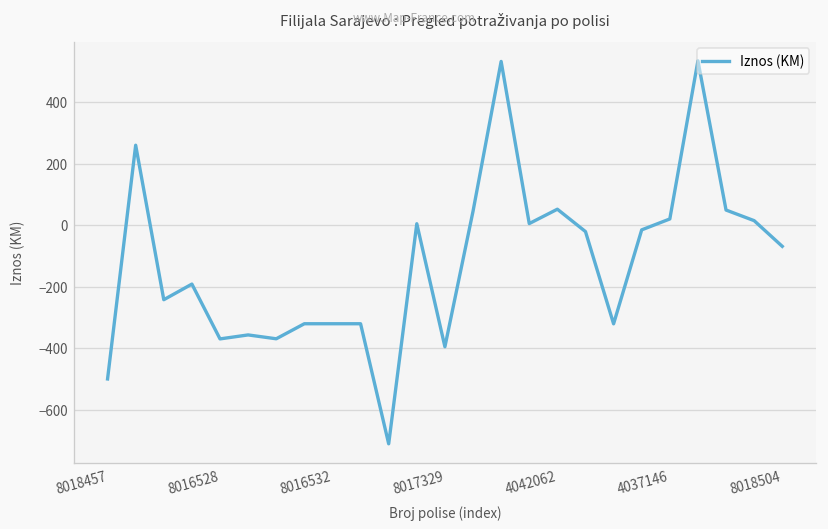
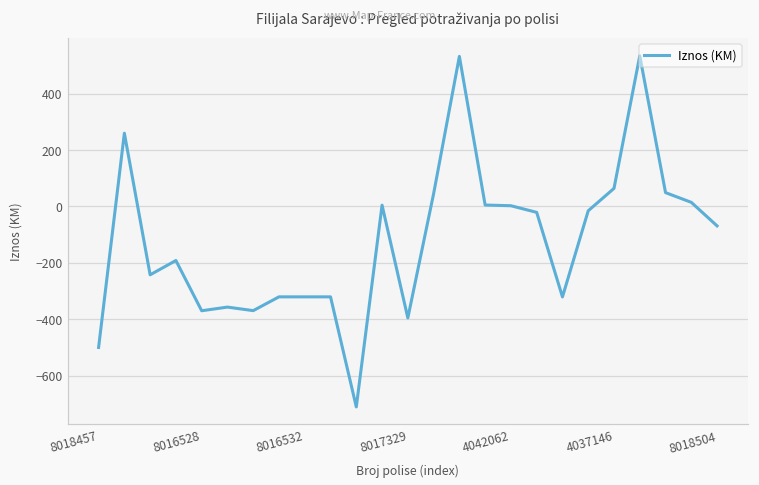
  {
    "8018457": -500,
    "8016528": -370,
    "8016532": -320,
    "8017329": -400,
-   "4042062": 50,
-   "4037146": 20,
+   "4042062": 0,
+   "4037146": 60,
    "8018504": -70
  }
